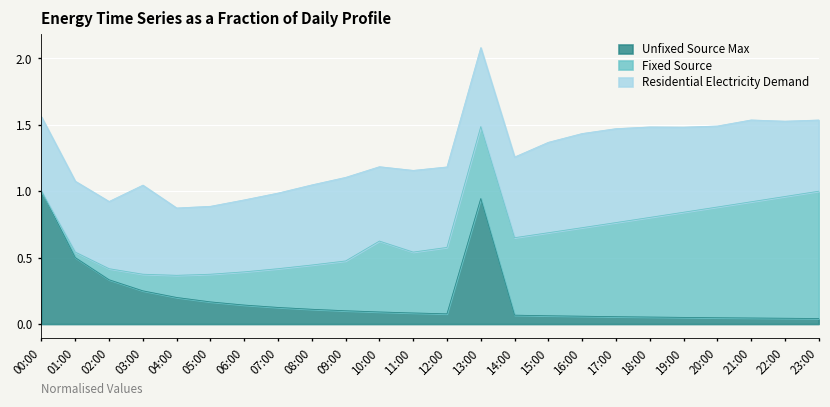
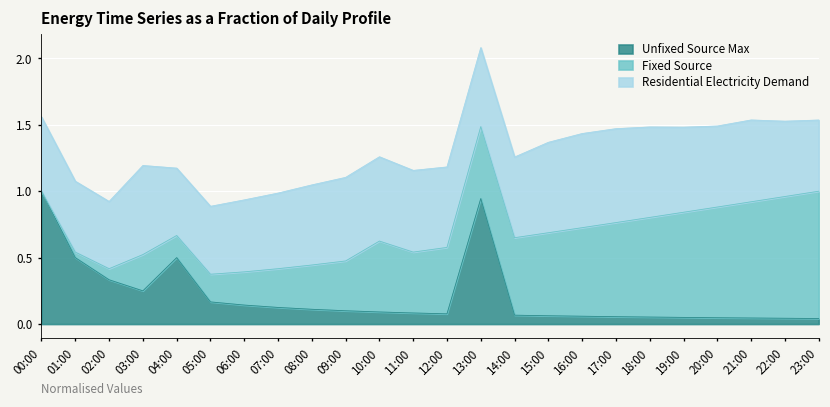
  {
    "Unfixed Source Max": {
      "01:00": 0.5,
      "02:00": 0.33,
      "03:00": 0.25,
-     "04:00": 0.2,
+     "04:00": 0.5,
      "05:00": 0.17,
      "06:00": 0.14,
      "07:00": 0.13,
      "08:00": 0.1,
      "09:00": 0.1,
      "10:00": 0.1,
      "11:00": 0.1,
      "12:00": 0.08,
      "13:00": 0.94,
      "14:00": 0.07,
      "15:00": 0.06,
      "16:00": 0.06,
      "17:00": 0.06,
      "18:00": 0.05,
      "19:00": 0.05,
      "20:00": 0.05,
      "21:00": 0.05,
      "22:00": 0.04,
      "23:00": 0.04
    },
    "Fixed Source": {
      "01:00": 0.04,
      "02:00": 0.08,
-     "03:00": 0.13,
+     "03:00": 0.27,
      "04:00": 0.17,
      "05:00": 0.21,
      "06:00": 0.25,
      "07:00": 0.29,
      "08:00": 0.33,
      "09:00": 0.38,
      "10:00": 0.53,
      "11:00": 0.46,
      "12:00": 0.50,
      "13:00": 0.54,
      "14:00": 0.58,
      "15:00": 0.63,
      "16:00": 0.67,
      "17:00": 0.71,
      "18:00": 0.75,
      "19:00": 0.79,
      "20:00": 0.83,
      "21:00": 0.88,
      "22:00": 0.92,
      "23:00": 0.96
    },
    "Residential Electricity Demand": {
      "00:00": 0.56,
      "01:00": 0.53,
      "02:00": 0.51,
      "03:00": 0.67,
      "04:00": 0.51,
      "05:00": 0.51,
      "06:00": 0.54,
      "07:00": 0.57,
      "08:00": 0.60,
      "09:00": 0.63,
-     "10:00": 0.56,
+     "10:00": 0.63,
      "11:00": 0.62,
      "12:00": 0.61,
      "13:00": 0.59,
      "14:00": 0.61,
      "15:00": 0.68,
      "16:00": 0.71,
      "17:00": 0.71,
      "18:00": 0.68,
      "19:00": 0.64,
      "20:00": 0.61,
      "21:00": 0.62,
      "22:00": 0.57,
      "23:00": 0.54
    }
  }
